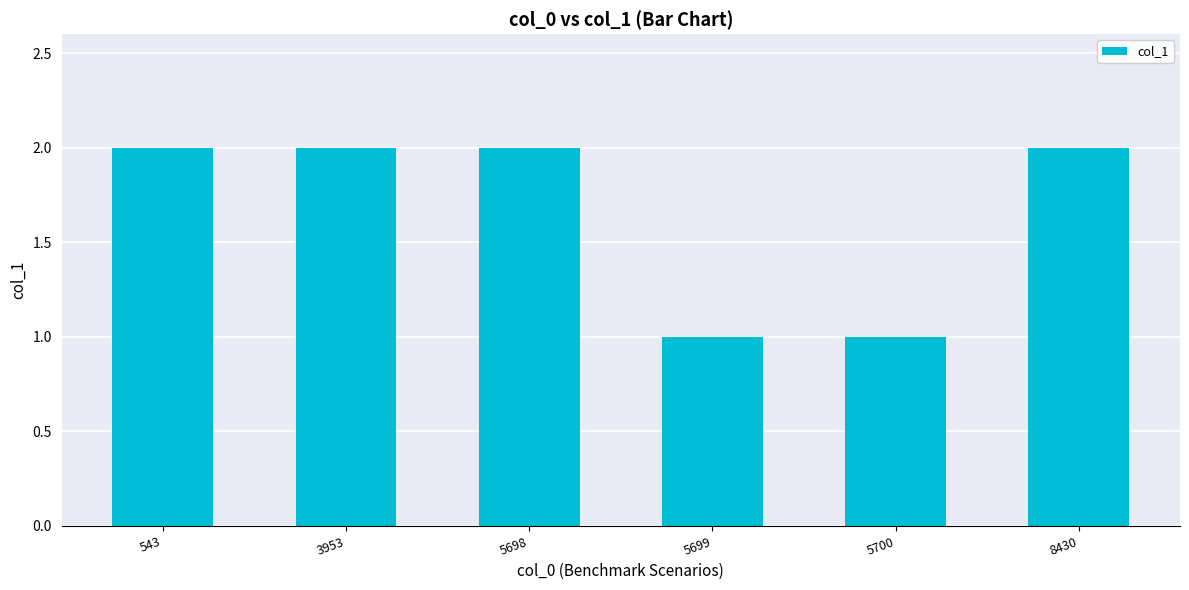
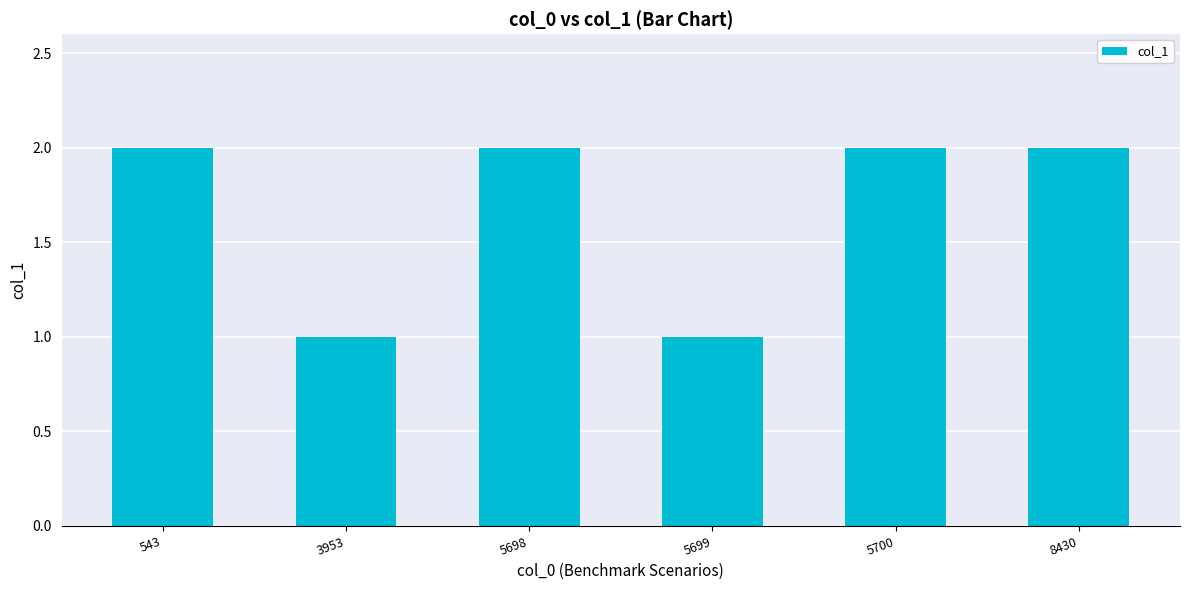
  {
    "543": 2,
-   "3953": 2,
+   "3953": 1,
    "5698": 2,
    "5699": 1,
-   "5700": 1,
+   "5700": 2,
    "8430": 2
  }
